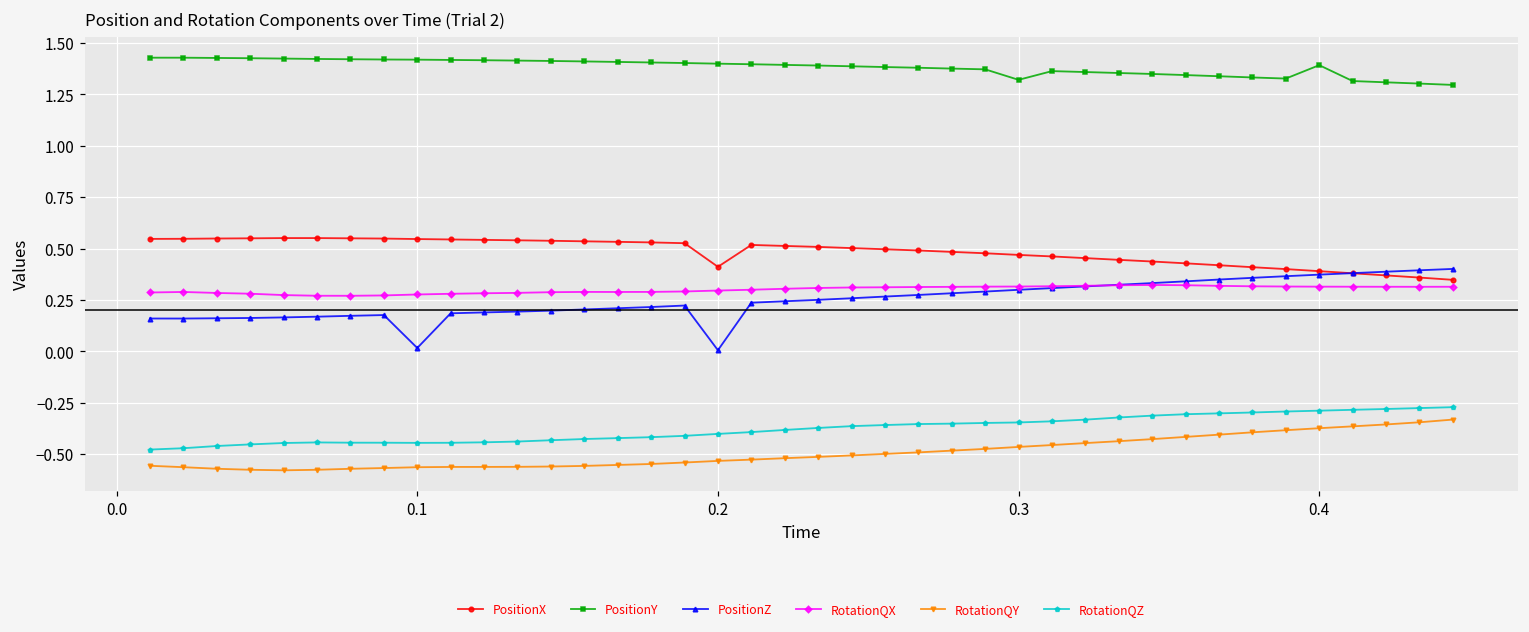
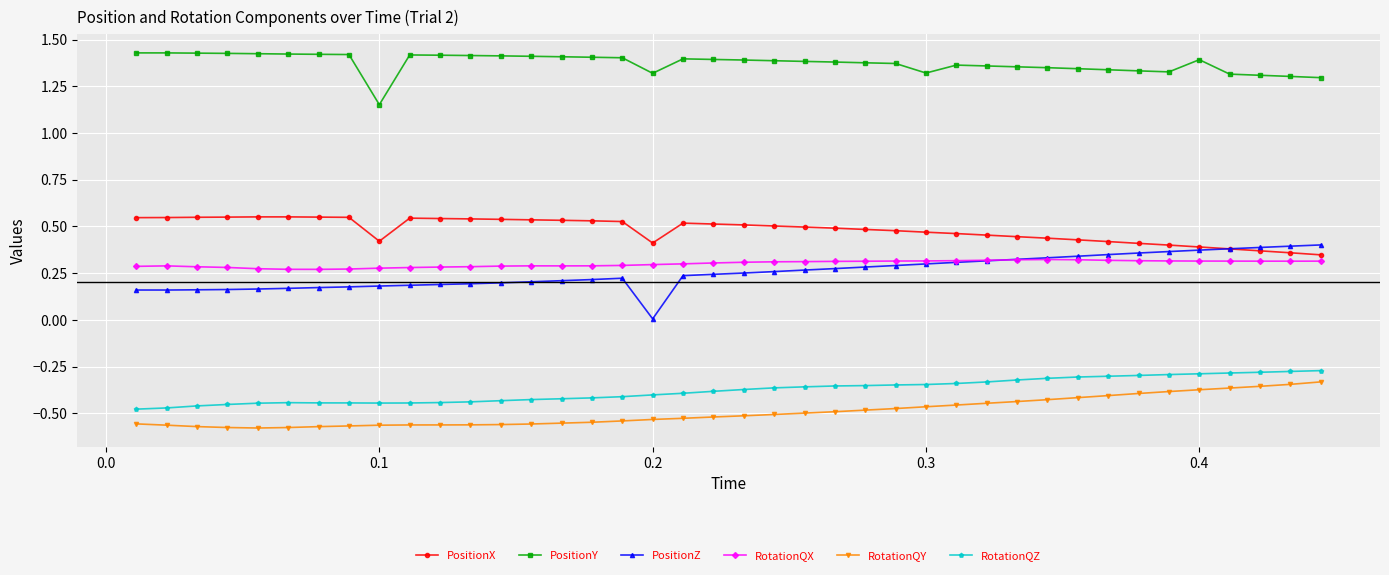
  {
    "PositionX": {
-     "0.1": 0.55,
+     "0.1": 0.42,
      "0.2": 0.41,
      "0.3": 0.47,
      "0.4": 0.39
    },
    "PositionY": {
-     "0.1": 1.42,
-     "0.2": 1.40,
+     "0.1": 1.15,
+     "0.2": 1.32,
      "0.3": 1.32,
      "0.4": 1.39
    },
    "PositionZ": {
-     "0.1": 0.02,
+     "0.1": 0.18,
      "0.2": 0.01,
      "0.3": 0.30,
      "0.4": 0.37
    },
    "RotationQX": {
      "0.1": 0.28,
      "0.2": 0.30,
      "0.3": 0.32,
      "0.4": 0.31
    },
    "RotationQY": {
      "0.1": -0.56,
      "0.2": -0.53,
      "0.3": -0.47,
      "0.4": -0.37
    },
    "RotationQZ": {
      "0.1": -0.45,
      "0.2": -0.40,
      "0.3": -0.35,
      "0.4": -0.29
    }
  }
